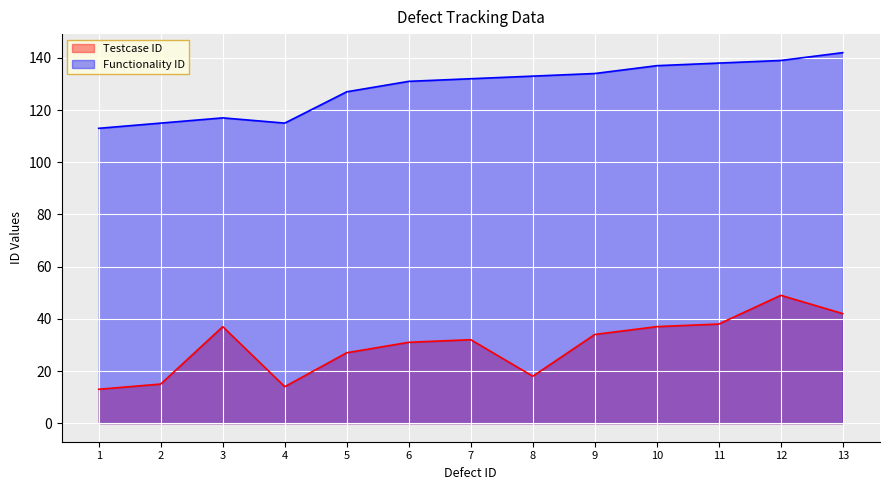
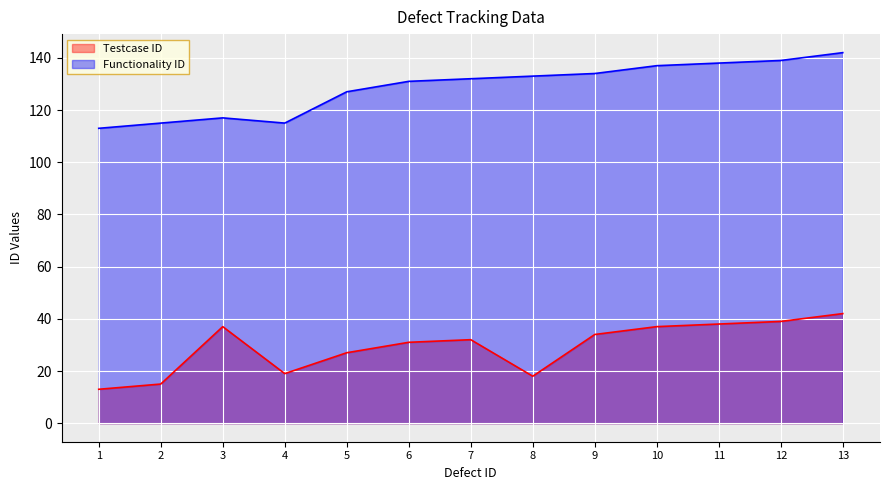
  {
    "Testcase ID": {
      "1": 13,
      "2": 15,
      "3": 37,
-     "4": 14,
+     "4": 19,
      "5": 27,
      "6": 31,
      "7": 32,
      "8": 18,
      "9": 34,
      "10": 37,
      "11": 38,
-     "12": 49,
+     "12": 39,
      "13": 42
    },
    "Functionality ID": {
      "1": 113,
      "2": 115,
      "3": 117,
      "4": 115,
      "5": 127,
      "6": 131,
      "7": 132,
      "8": 133,
      "9": 134,
      "10": 137,
      "11": 138,
      "12": 139,
      "13": 142
    }
  }
